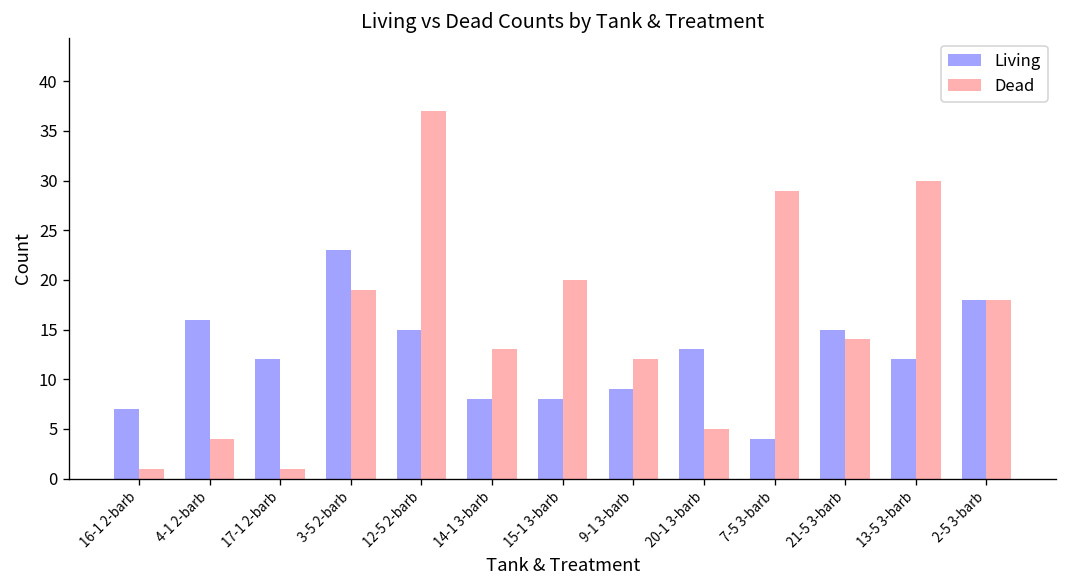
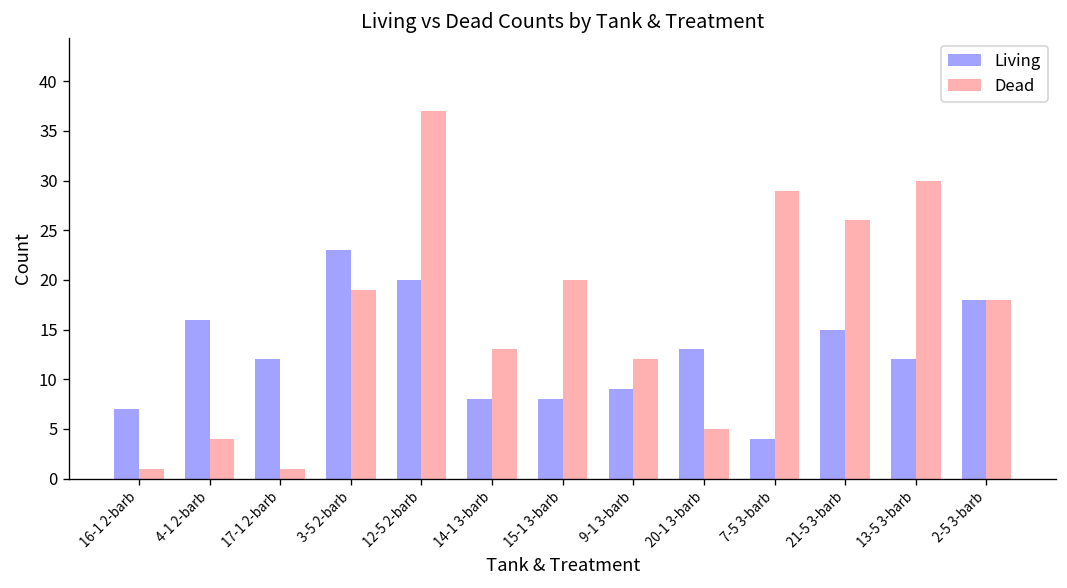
  {
    "Living": {
      "16-1 2-barb": 7,
      "4-1 2-barb": 16,
      "17-1 2-barb": 12,
      "3-5 2-barb": 23,
-     "12-5 2-barb": 15,
+     "12-5 2-barb": 20,
      "14-1 3-barb": 8,
      "15-1 3-barb": 8,
      "9-1 3-barb": 9,
      "20-1 3-barb": 13,
      "7-5 3-barb": 4,
      "21-5 3-barb": 15,
      "13-5 3-barb": 12,
      "2-5 3-barb": 18
    },
    "Dead": {
      "16-1 2-barb": 1,
      "4-1 2-barb": 4,
      "17-1 2-barb": 1,
      "3-5 2-barb": 19,
      "12-5 2-barb": 37,
      "14-1 3-barb": 13,
      "15-1 3-barb": 20,
      "9-1 3-barb": 12,
      "20-1 3-barb": 5,
      "7-5 3-barb": 29,
-     "21-5 3-barb": 14,
+     "21-5 3-barb": 26,
      "13-5 3-barb": 30,
      "2-5 3-barb": 18
    }
  }
